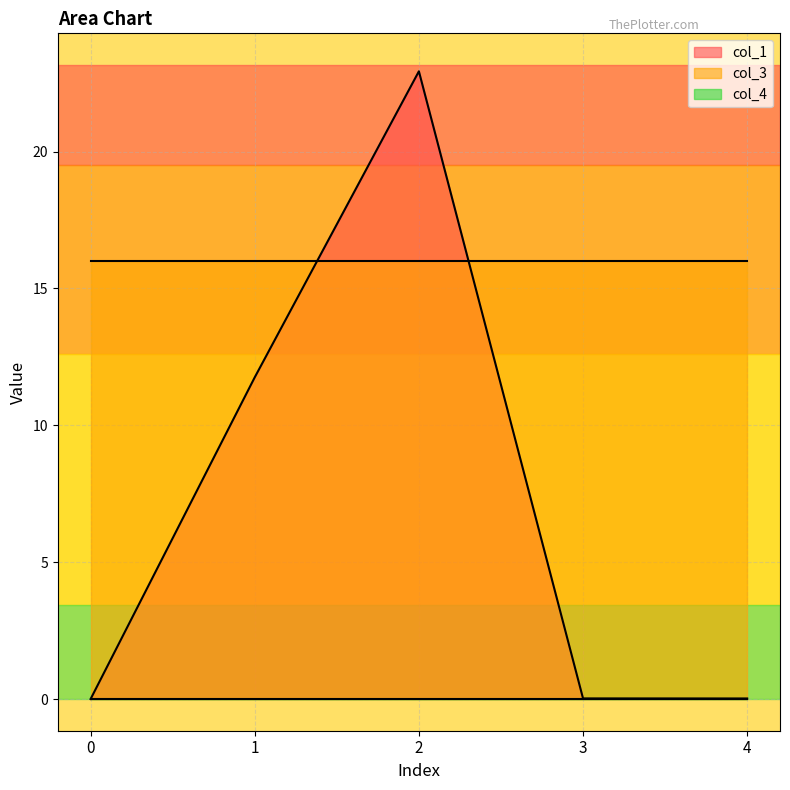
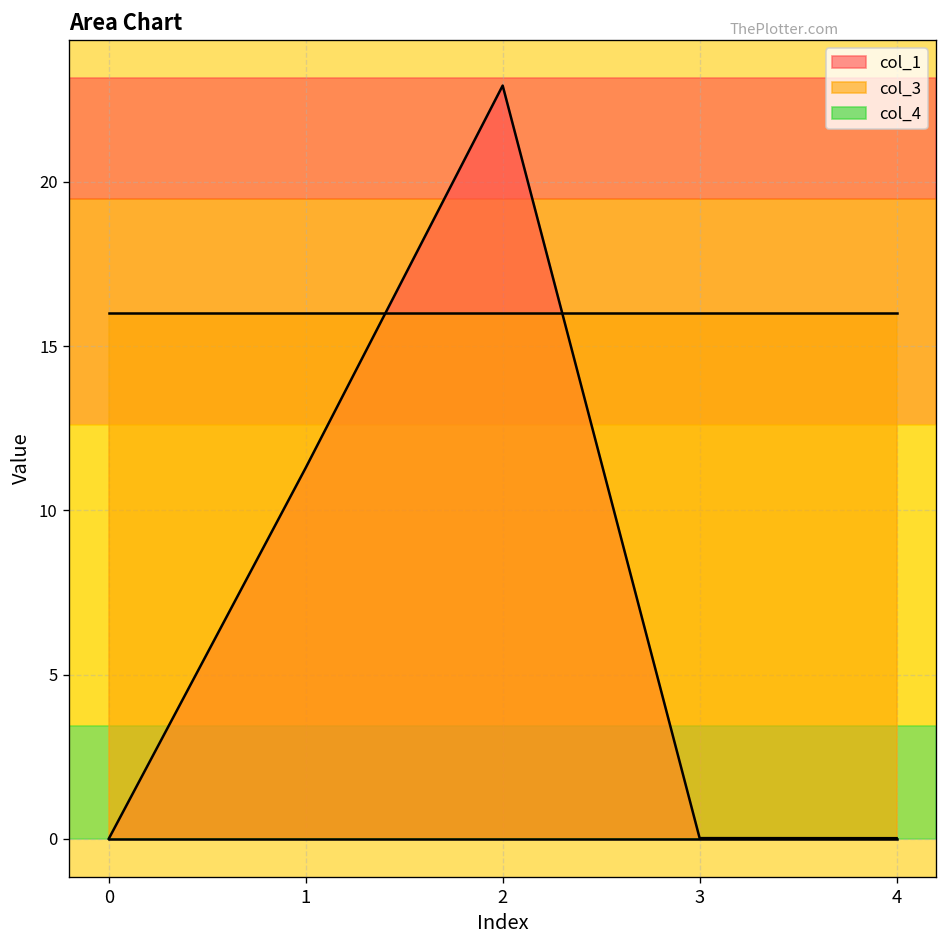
  {
    "col_1": {
-     "1": 11.8,
+     "1": 11.3,
      "2": 22.9
    },
    "col_3": {
      "0": 16.0,
      "1": 16.0,
      "2": 16.0,
      "3": 16.0,
      "4": 16.0
    },
    "col_4": {
      "1": 0.0,
      "2": 0.0
    }
  }
